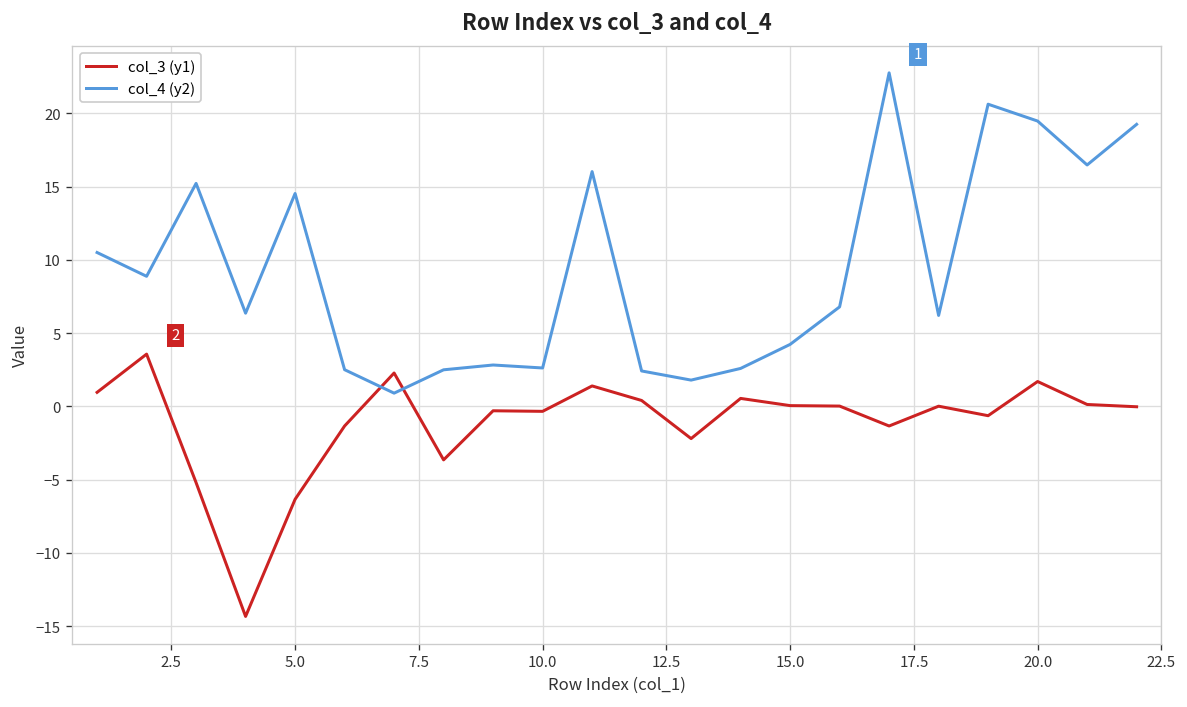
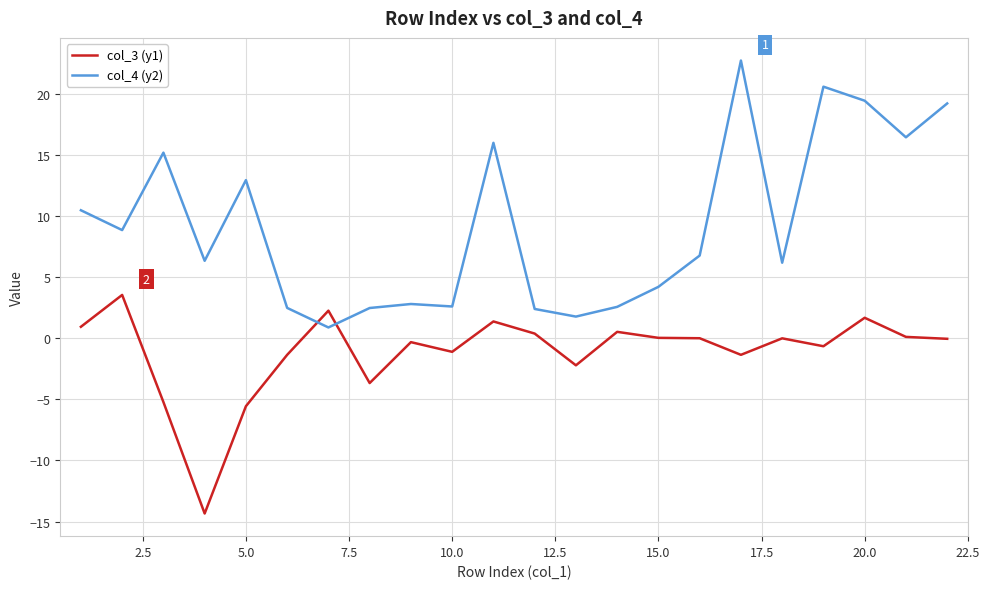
  {
    "col_3 (y1)": {
-     "5.0": -6.3,
-     "10.0": -0.3,
+     "5.0": -5.6,
+     "10.0": -1.1,
      "15.0": 0.0,
      "20.0": 1.7
    },
    "col_4 (y2)": {
-     "5.0": 14.5,
+     "5.0": 13.0,
      "10.0": 2.6,
      "15.0": 4.2,
      "20.0": 19.5
    }
  }
